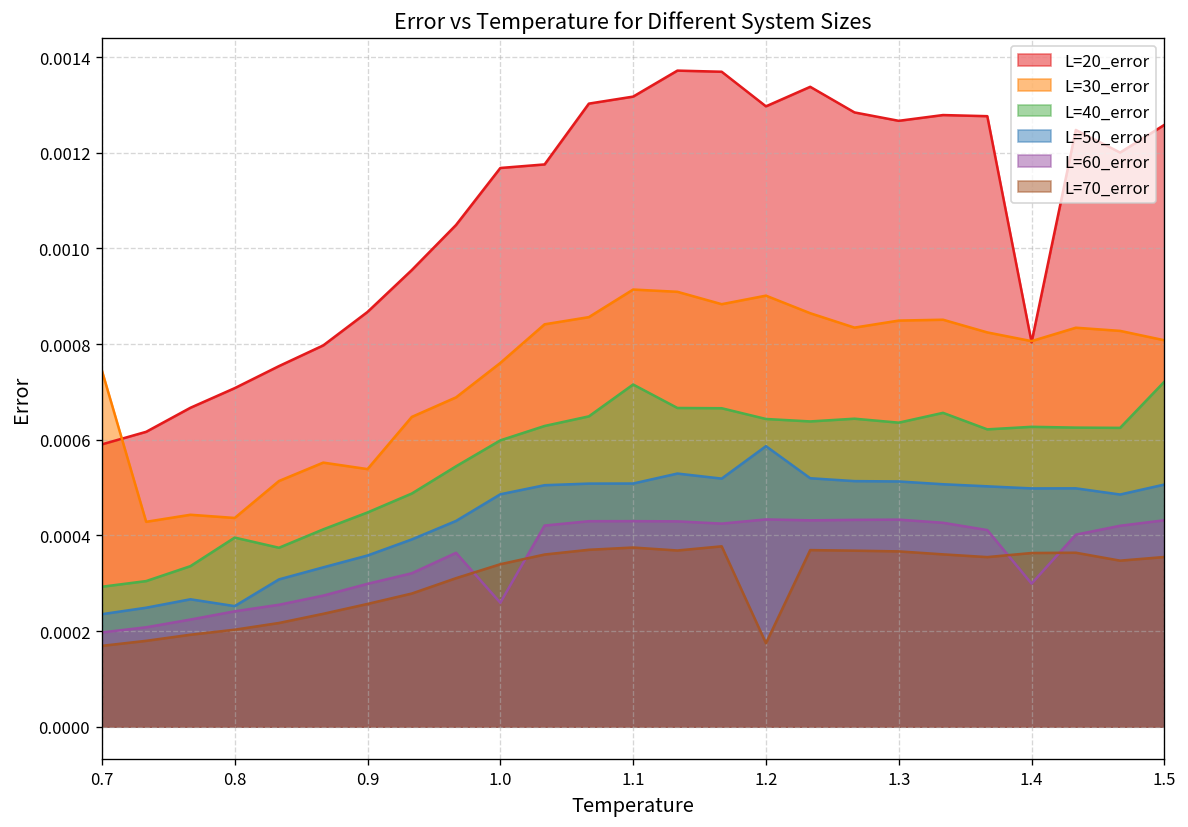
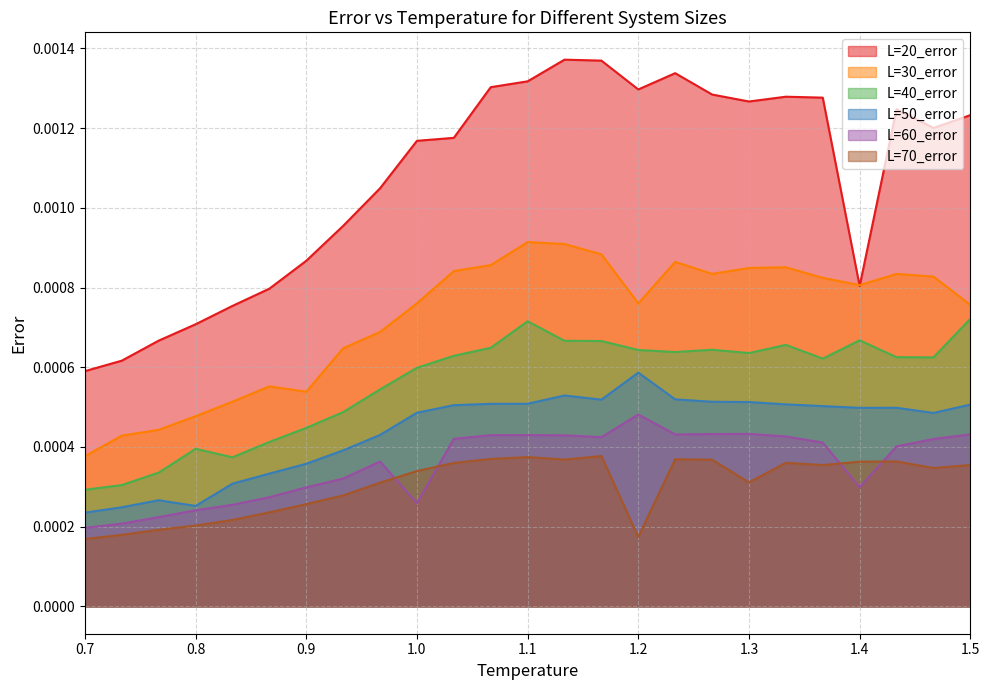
  {
    "L=20_error": {
      "0.7": 0.00059,
      "0.8": 0.00071,
      "0.9": 0.00087,
      "1.0": 0.00117,
      "1.1": 0.00132,
      "1.2": 0.00130,
      "1.3": 0.00127,
-     "1.5": 0.00126
+     "1.5": 0.00123
    },
    "L=30_error": {
-     "0.7": 0.00074,
-     "0.8": 0.00044,
+     "0.7": 0.00038,
+     "0.8": 0.00048,
      "0.9": 0.00054,
      "1.0": 0.00076,
      "1.1": 0.00091,
-     "1.2": 0.00090,
+     "1.2": 0.00076,
      "1.3": 0.00085,
-     "1.5": 0.00081
+     "1.5": 0.00076
    },
    "L=40_error": {
      "0.7": 0.00029,
      "0.8": 0.00040,
      "0.9": 0.00045,
      "1.0": 0.00060,
      "1.1": 0.00072,
      "1.2": 0.00064,
      "1.3": 0.00064,
-     "1.4": 0.00063,
+     "1.4": 0.00067,
      "1.5": 0.00072
    },
    "L=50_error": {
      "0.7": 0.00024,
      "0.8": 0.00025,
      "0.9": 0.00036,
      "1.0": 0.00049,
      "1.1": 0.00051,
      "1.2": 0.00059,
      "1.3": 0.00051,
      "1.4": 0.00050,
      "1.5": 0.00051
    },
    "L=60_error": {
      "0.7": 0.00020,
      "0.8": 0.00024,
      "0.9": 0.00030,
      "1.0": 0.00026,
      "1.1": 0.00043,
-     "1.2": 0.00043,
+     "1.2": 0.00048,
      "1.3": 0.00043,
      "1.4": 0.00030,
      "1.5": 0.00043
    },
    "L=70_error": {
      "0.7": 0.00017,
      "0.8": 0.00020,
      "0.9": 0.00026,
      "1.0": 0.00034,
      "1.1": 0.00037,
      "1.2": 0.00017,
-     "1.3": 0.00037,
+     "1.3": 0.00031,
      "1.4": 0.00036,
      "1.5": 0.00035
    }
  }
